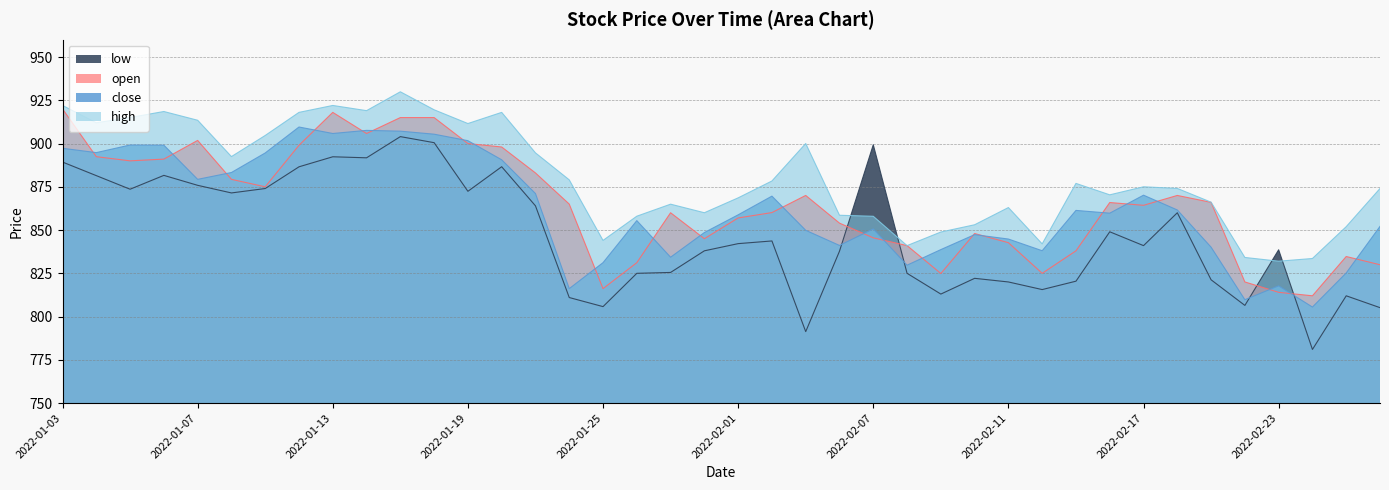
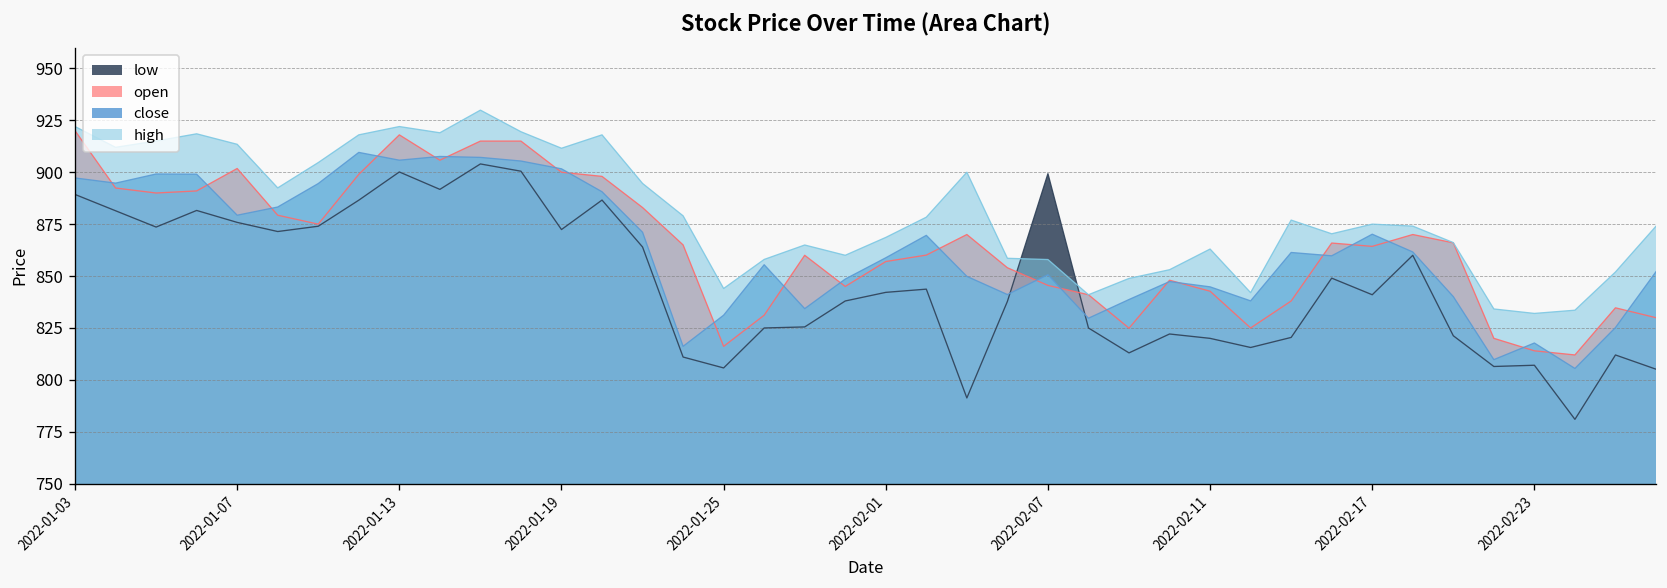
  {
    "low": {
      "2022-01-03": 889,
      "2022-01-07": 876,
-     "2022-01-13": 892,
+     "2022-01-13": 900,
      "2022-01-19": 872,
      "2022-01-25": 806,
      "2022-02-01": 842,
      "2022-02-07": 899,
      "2022-02-11": 820,
      "2022-02-17": 841,
-     "2022-02-23": 839
+     "2022-02-23": 807
    },
    "open": {
      "2022-01-03": 920,
      "2022-01-07": 902,
      "2022-01-13": 918,
      "2022-01-19": 900,
      "2022-01-25": 816,
      "2022-02-01": 857,
      "2022-02-07": 846,
      "2022-02-11": 843,
      "2022-02-17": 864,
      "2022-02-23": 814
    }
  }
